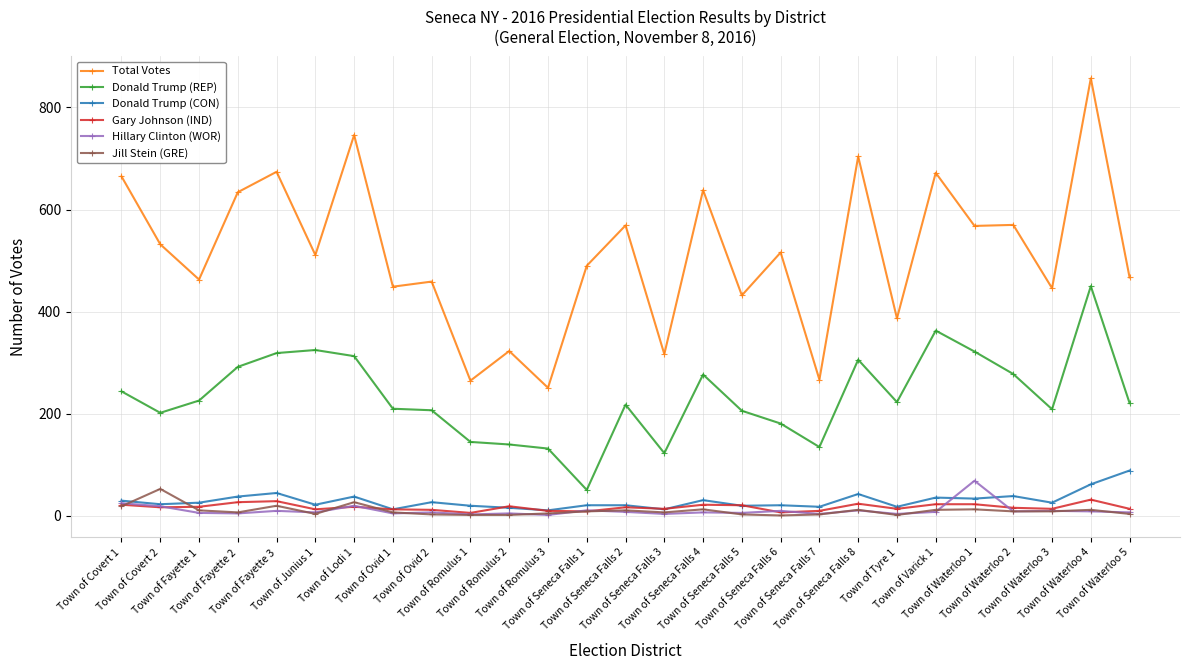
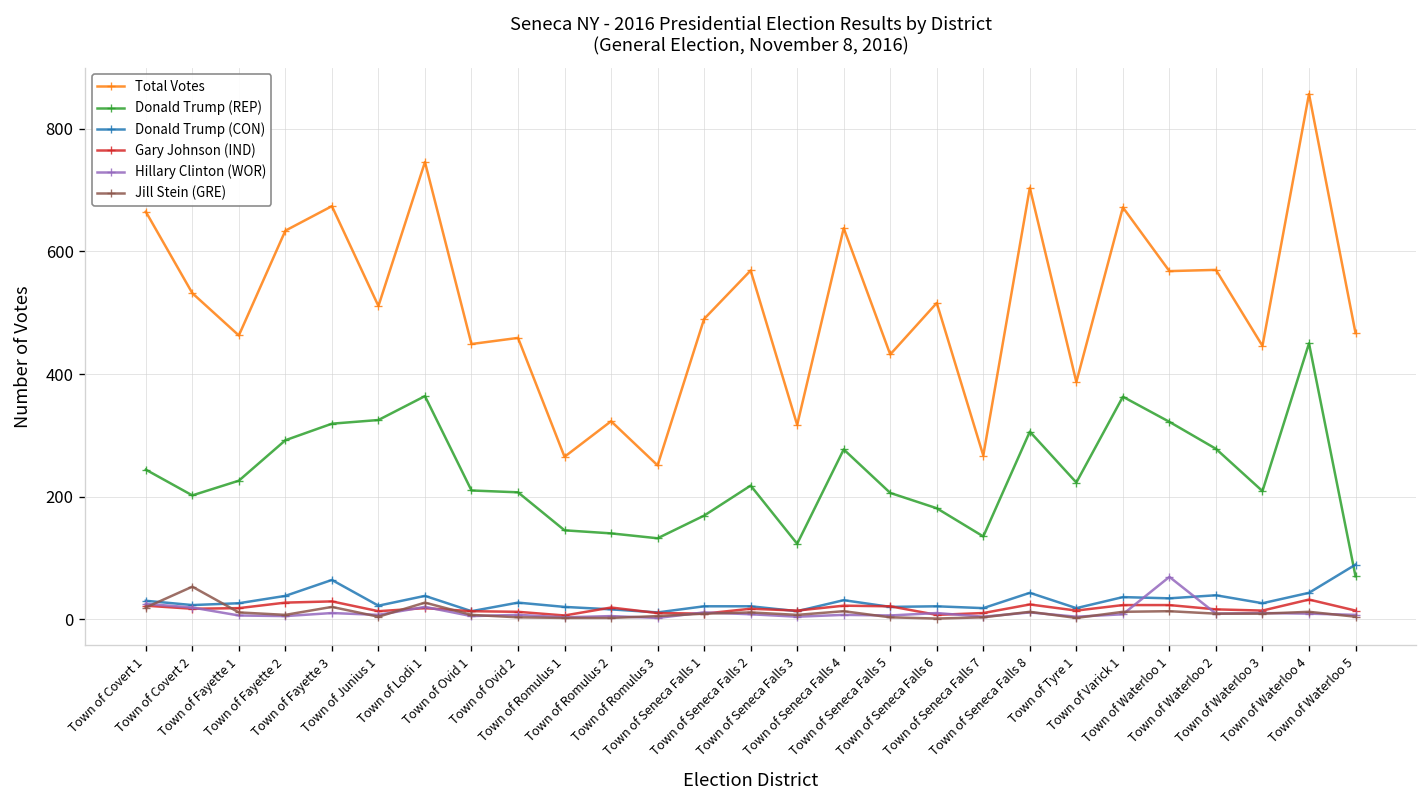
  {
    "Total Votes": {
      "Town of Covert 1": 670,
      "Town of Covert 2": 530,
      "Town of Fayette 1": 460,
      "Town of Fayette 2": 630,
      "Town of Fayette 3": 670,
      "Town of Junius 1": 510,
      "Town of Lodi 1": 750,
      "Town of Ovid 1": 450,
      "Town of Ovid 2": 460,
      "Town of Romulus 1": 270,
      "Town of Romulus 2": 320,
      "Town of Romulus 3": 250,
      "Town of Seneca Falls 1": 490,
      "Town of Seneca Falls 2": 570,
      "Town of Seneca Falls 3": 320,
      "Town of Seneca Falls 4": 640,
      "Town of Seneca Falls 5": 430,
      "Town of Seneca Falls 6": 520,
      "Town of Seneca Falls 7": 270,
      "Town of Seneca Falls 8": 700,
      "Town of Tyre 1": 390,
      "Town of Varick 1": 670,
      "Town of Waterloo 1": 570,
      "Town of Waterloo 2": 570,
      "Town of Waterloo 3": 450,
      "Town of Waterloo 4": 860,
      "Town of Waterloo 5": 470
    },
    "Donald Trump (REP)": {
      "Town of Covert 1": 240,
      "Town of Covert 2": 200,
      "Town of Fayette 1": 230,
      "Town of Fayette 2": 290,
      "Town of Fayette 3": 320,
      "Town of Junius 1": 330,
-     "Town of Lodi 1": 310,
+     "Town of Lodi 1": 360,
      "Town of Ovid 1": 210,
      "Town of Ovid 2": 210,
      "Town of Romulus 1": 150,
      "Town of Romulus 2": 140,
      "Town of Romulus 3": 130,
-     "Town of Seneca Falls 1": 50,
+     "Town of Seneca Falls 1": 170,
      "Town of Seneca Falls 2": 220,
      "Town of Seneca Falls 3": 120,
      "Town of Seneca Falls 4": 280,
      "Town of Seneca Falls 5": 210,
      "Town of Seneca Falls 6": 180,
      "Town of Seneca Falls 7": 140,
      "Town of Seneca Falls 8": 310,
      "Town of Tyre 1": 220,
      "Town of Varick 1": 360,
      "Town of Waterloo 1": 320,
      "Town of Waterloo 2": 280,
      "Town of Waterloo 3": 210,
      "Town of Waterloo 4": 450,
-     "Town of Waterloo 5": 220
+     "Town of Waterloo 5": 70
    },
    "Donald Trump (CON)": {
      "Town of Covert 1": 30,
      "Town of Fayette 1": 30,
      "Town of Fayette 2": 40,
-     "Town of Fayette 3": 50,
+     "Town of Fayette 3": 60,
      "Town of Junius 1": 20,
      "Town of Lodi 1": 40,
      "Town of Ovid 2": 30,
      "Town of Romulus 1": 20,
      "Town of Seneca Falls 1": 20,
      "Town of Seneca Falls 4": 30,
      "Town of Seneca Falls 6": 20,
      "Town of Seneca Falls 7": 20,
      "Town of Seneca Falls 8": 40,
      "Town of Varick 1": 40,
      "Town of Waterloo 1": 30,
      "Town of Waterloo 2": 40,
      "Town of Waterloo 3": 30,
-     "Town of Waterloo 4": 60,
+     "Town of Waterloo 4": 40,
      "Town of Waterloo 5": 90
    },
    "Gary Johnson (IND)": {
      "Town of Fayette 1": 20,
      "Town of Fayette 2": 30,
      "Town of Fayette 3": 30,
      "Town of Junius 1": 10,
      "Town of Ovid 2": 10,
      "Town of Seneca Falls 4": 20,
      "Town of Seneca Falls 7": 10,
      "Town of Seneca Falls 8": 20,
      "Town of Varick 1": 20,
      "Town of Waterloo 1": 20,
      "Town of Waterloo 2": 20,
      "Town of Waterloo 4": 30,
      "Town of Waterloo 5": 10
    },
    "Hillary Clinton (WOR)": {
      "Town of Fayette 3": 10,
      "Town of Seneca Falls 4": 10,
      "Town of Waterloo 1": 70
    },
    "Jill Stein (GRE)": {
      "Town of Covert 2": 50,
      "Town of Fayette 3": 20,
      "Town of Lodi 1": 30,
      "Town of Seneca Falls 4": 10,
      "Town of Seneca Falls 6": 0,
      "Town of Waterloo 1": 10
    }
  }
